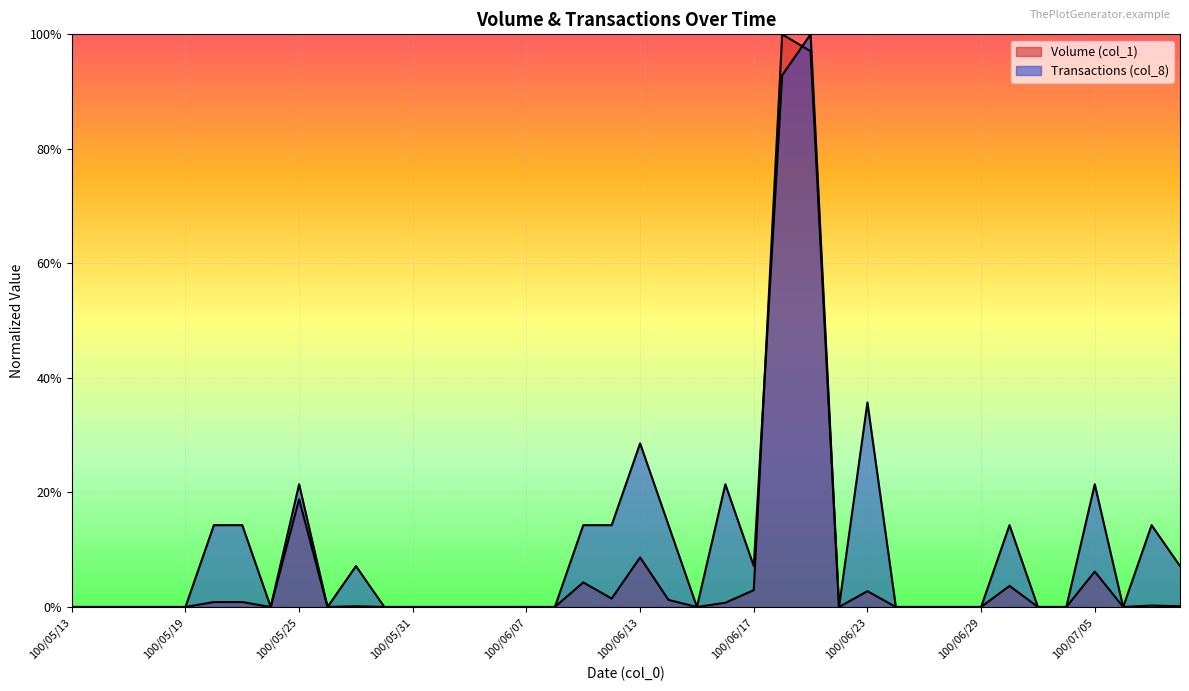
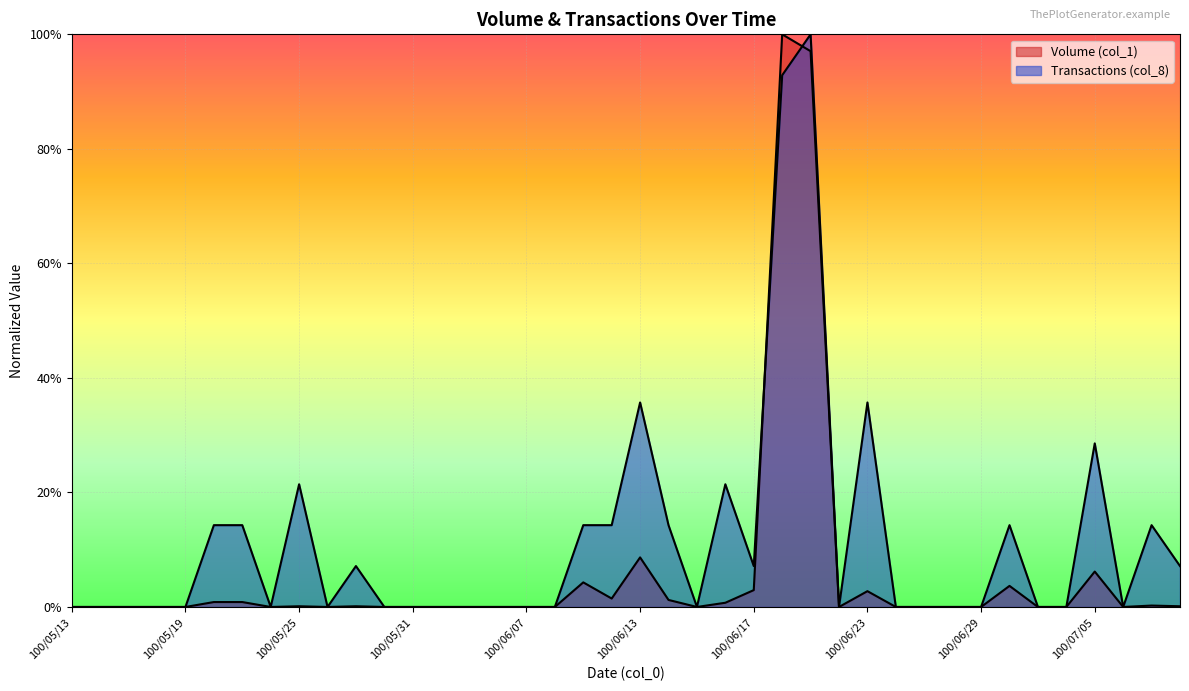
  {
    "Volume (col_1)": {
-     "100/05/25": "19%",
+     "100/05/25": "0%",
      "100/06/13": "9%",
      "100/06/17": "3%",
      "100/06/23": "3%",
      "100/07/05": "6%"
    },
    "Transactions (col_8)": {
      "100/05/25": "21%",
-     "100/06/13": "29%",
+     "100/06/13": "36%",
      "100/06/17": "7%",
      "100/06/23": "36%",
-     "100/07/05": "21%"
+     "100/07/05": "29%"
    }
  }
